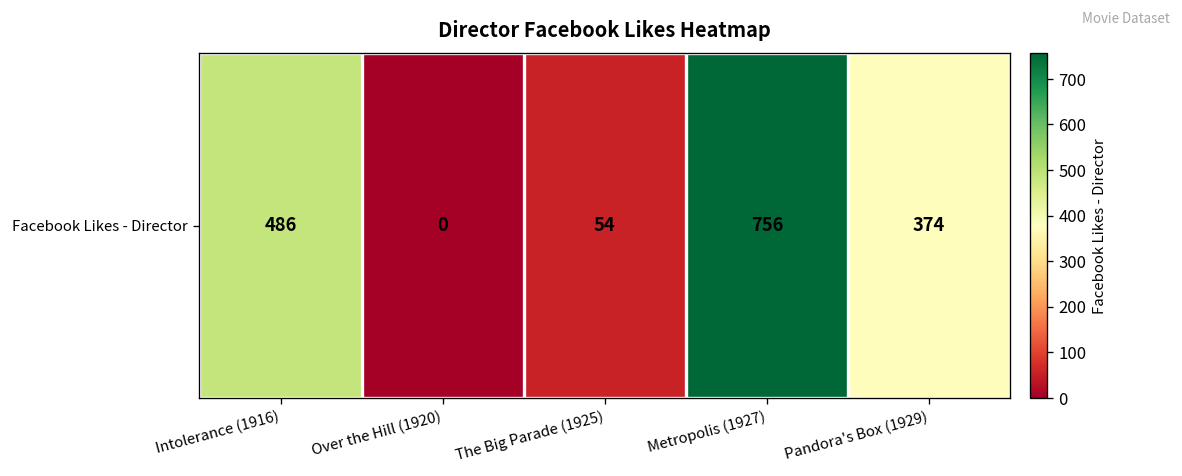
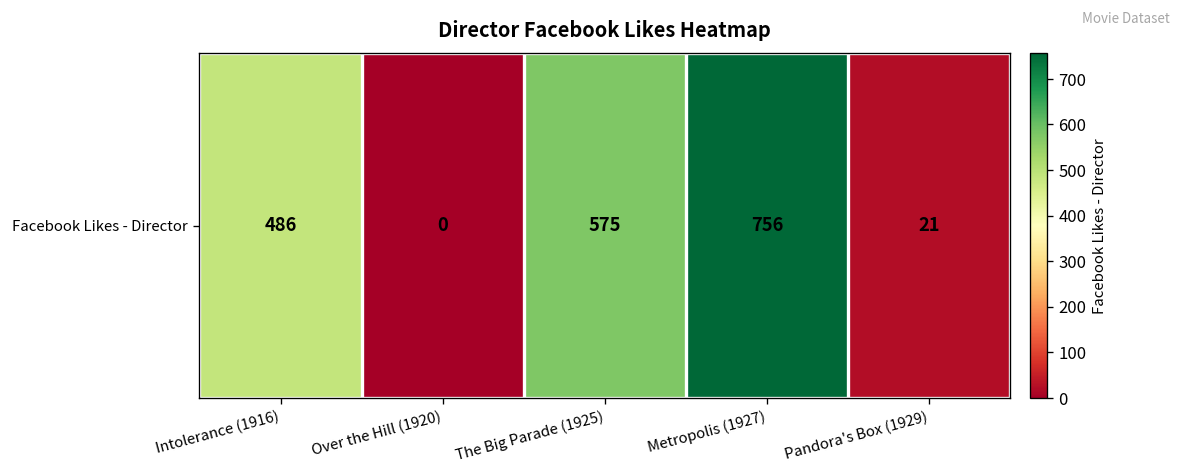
  {
    "Facebook Likes - Director": {
      "Intolerance (1916)": 486,
      "Over the Hill (1920)": 0,
-     "The Big Parade (1925)": 54,
+     "The Big Parade (1925)": 575,
      "Metropolis (1927)": 756,
-     "Pandora's Box (1929)": 374
+     "Pandora's Box (1929)": 21
    }
  }
